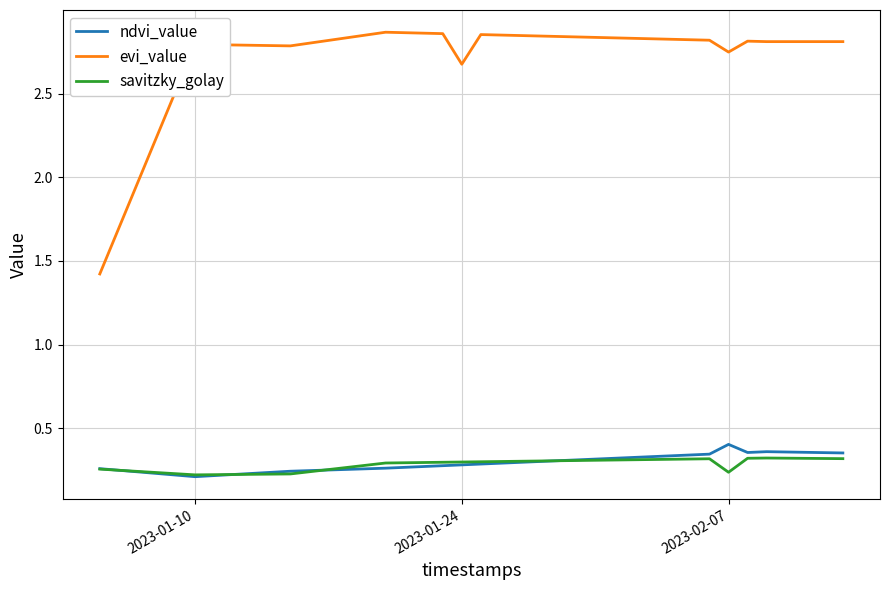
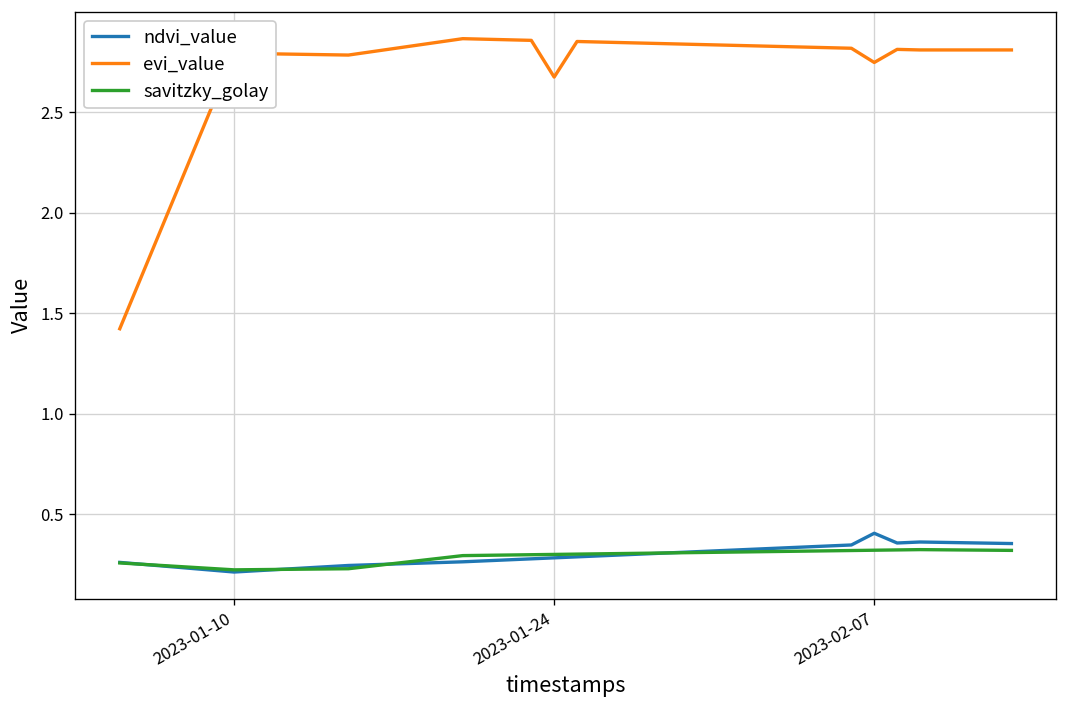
  {
    "ndvi_value": {
      "2023-01-24": 0.28,
      "2023-02-07": 0.40
    },
    "evi_value": {
      "2023-01-24": 2.67,
      "2023-02-07": 2.75
    },
    "savitzky_golay": {
      "2023-01-24": 0.30,
-     "2023-02-07": 0.24
+     "2023-02-07": 0.32
    }
  }
